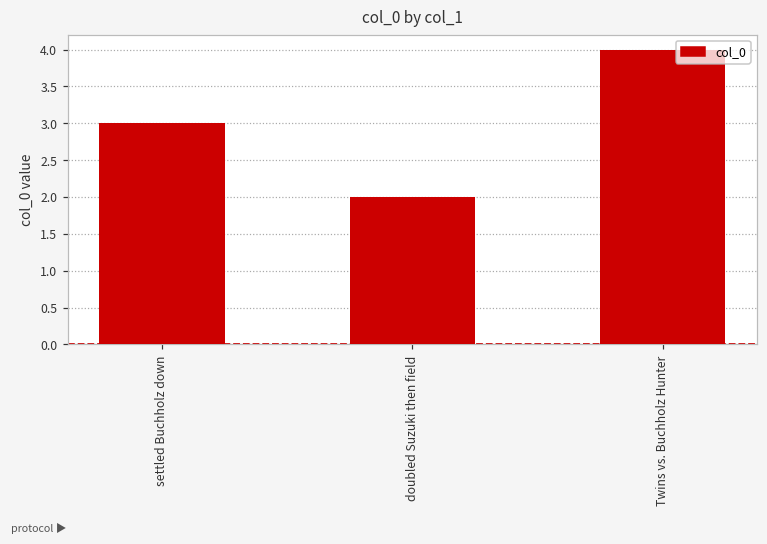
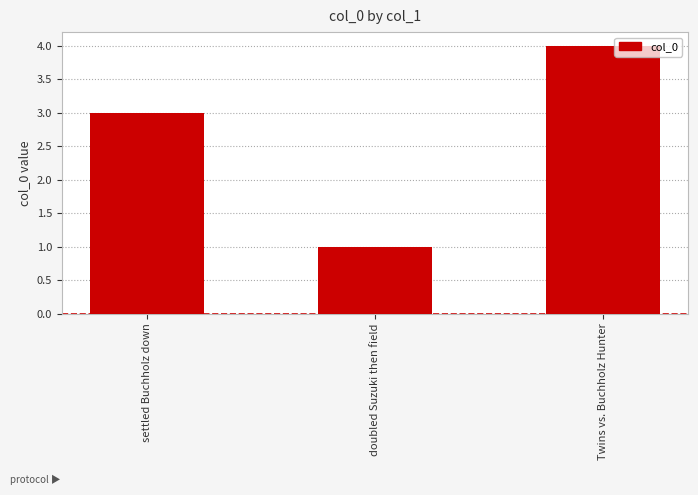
  {
    "settled Buchholz down": 3,
-   "doubled Suzuki then field": 2,
+   "doubled Suzuki then field": 1,
    "Twins vs. Buchholz Hunter": 4
  }
